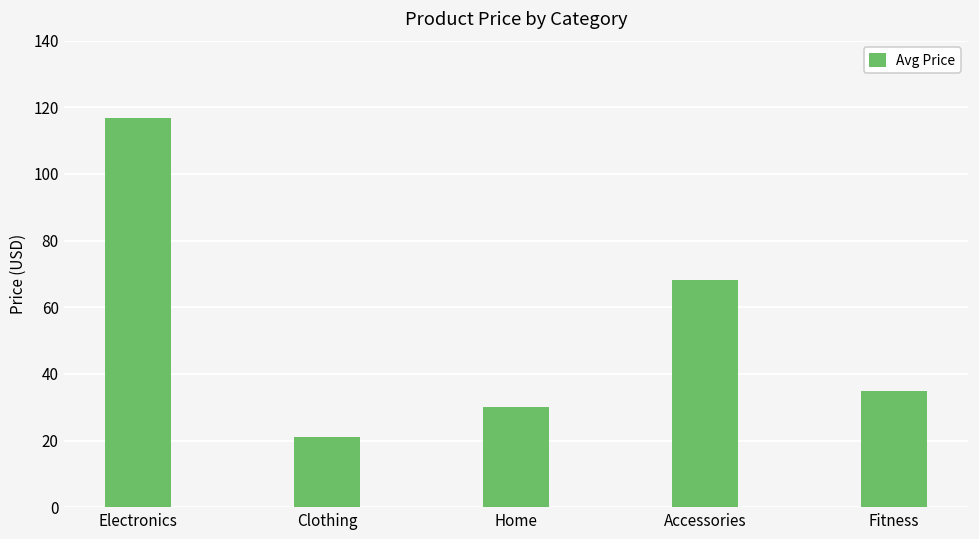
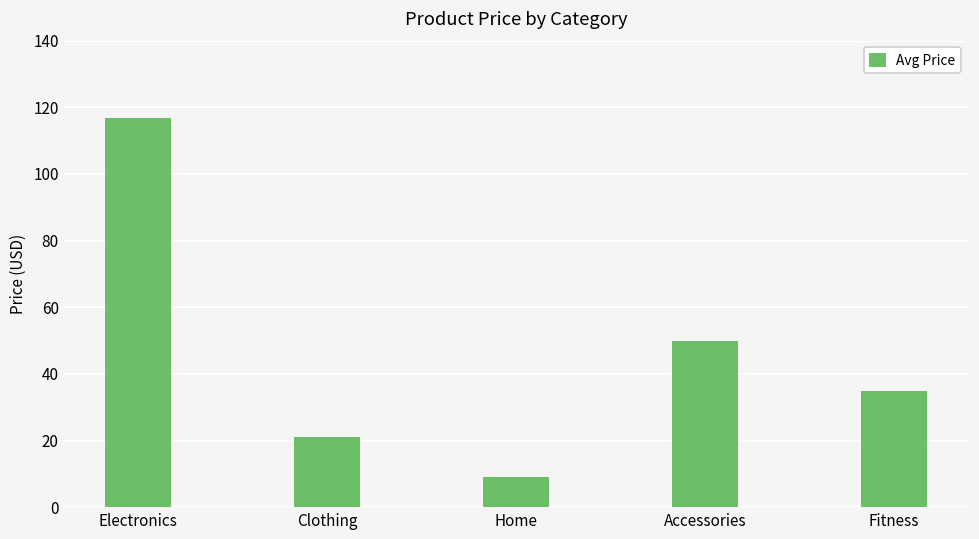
  {
    "Electronics": 117,
    "Clothing": 21,
-   "Home": 30,
-   "Accessories": 68,
+   "Home": 9,
+   "Accessories": 50,
    "Fitness": 35
  }
